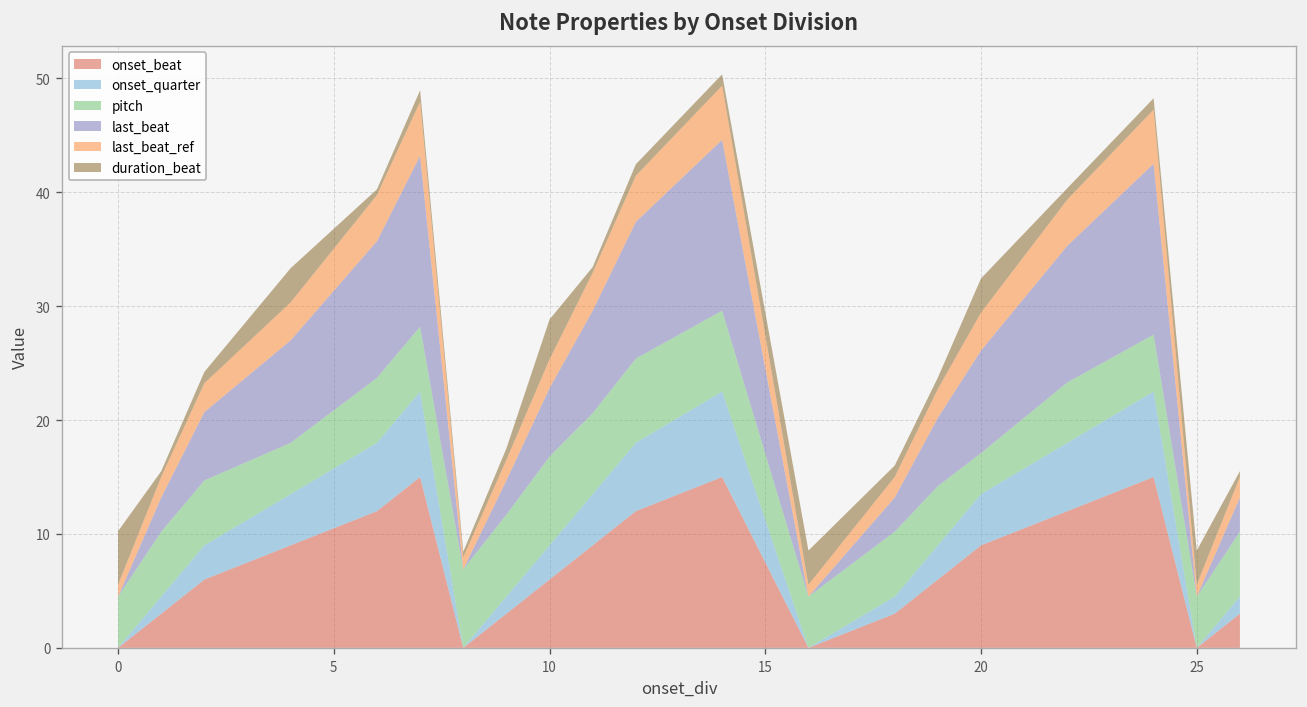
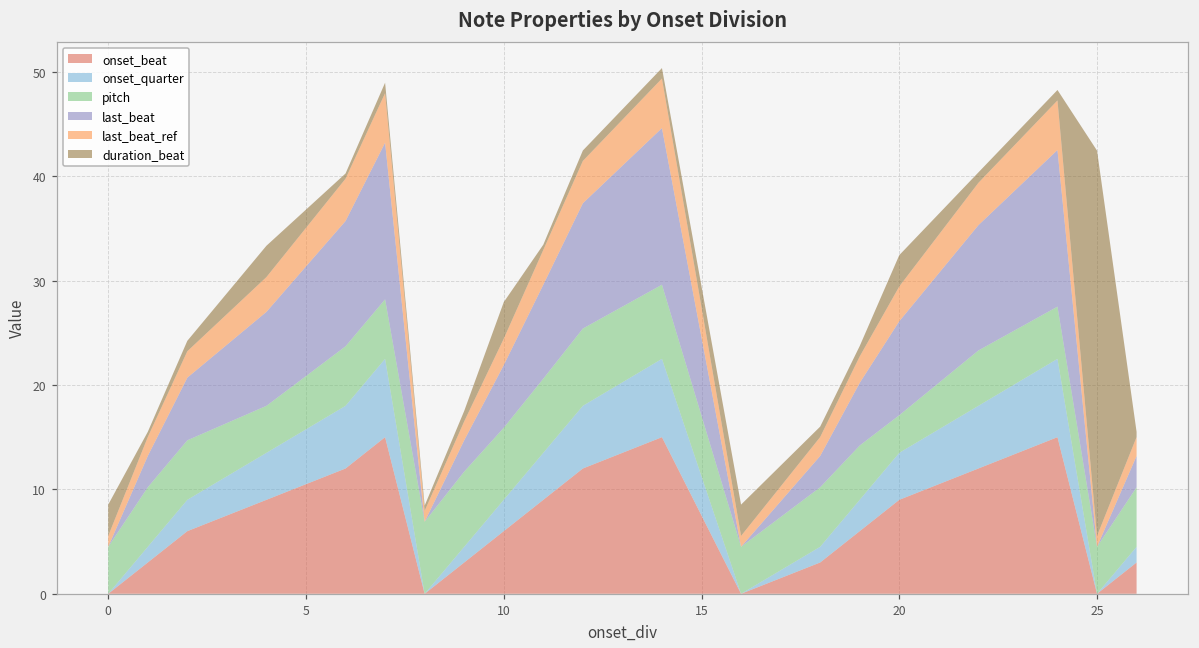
  {
    "pitch": {
-     "10": 8,
+     "10": 7,
      "20": 4
    },
    "duration_beat": {
-     "0": 5,
+     "0": 3,
      "10": 4,
      "20": 3,
-     "25": 3
+     "25": 37
    }
  }
